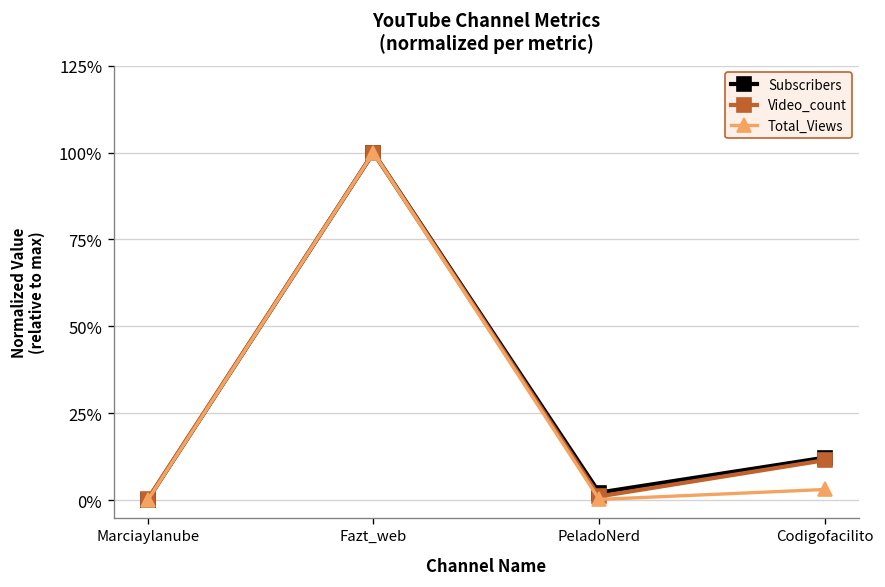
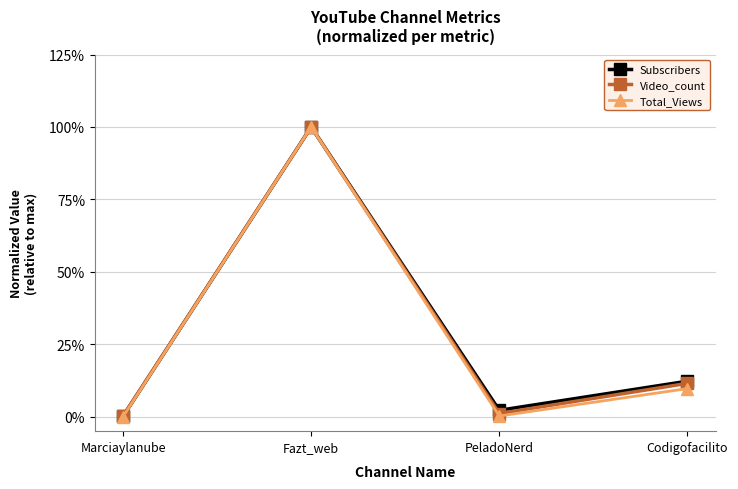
  {
    "Subscribers": {
      "PeladoNerd": "2%"
    },
    "Total_Views": {
-     "Codigofacilito": "3%"
+     "Codigofacilito": "10%"
    }
  }
